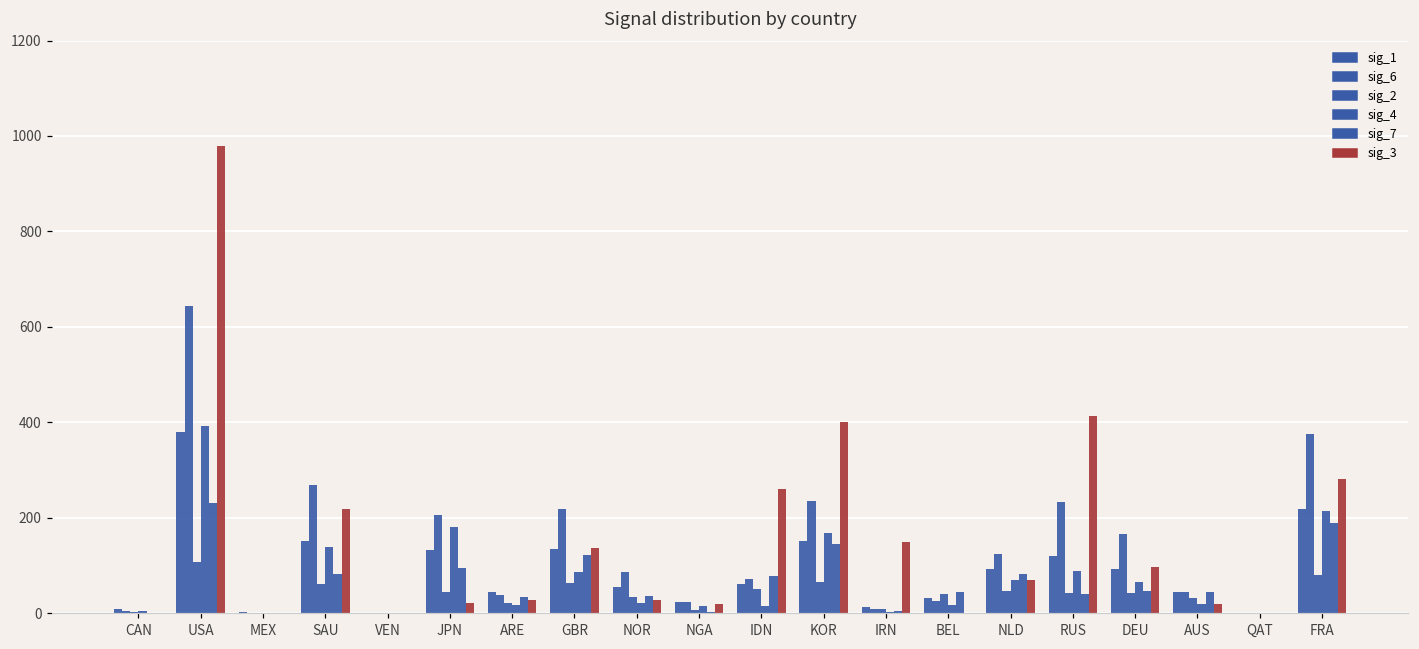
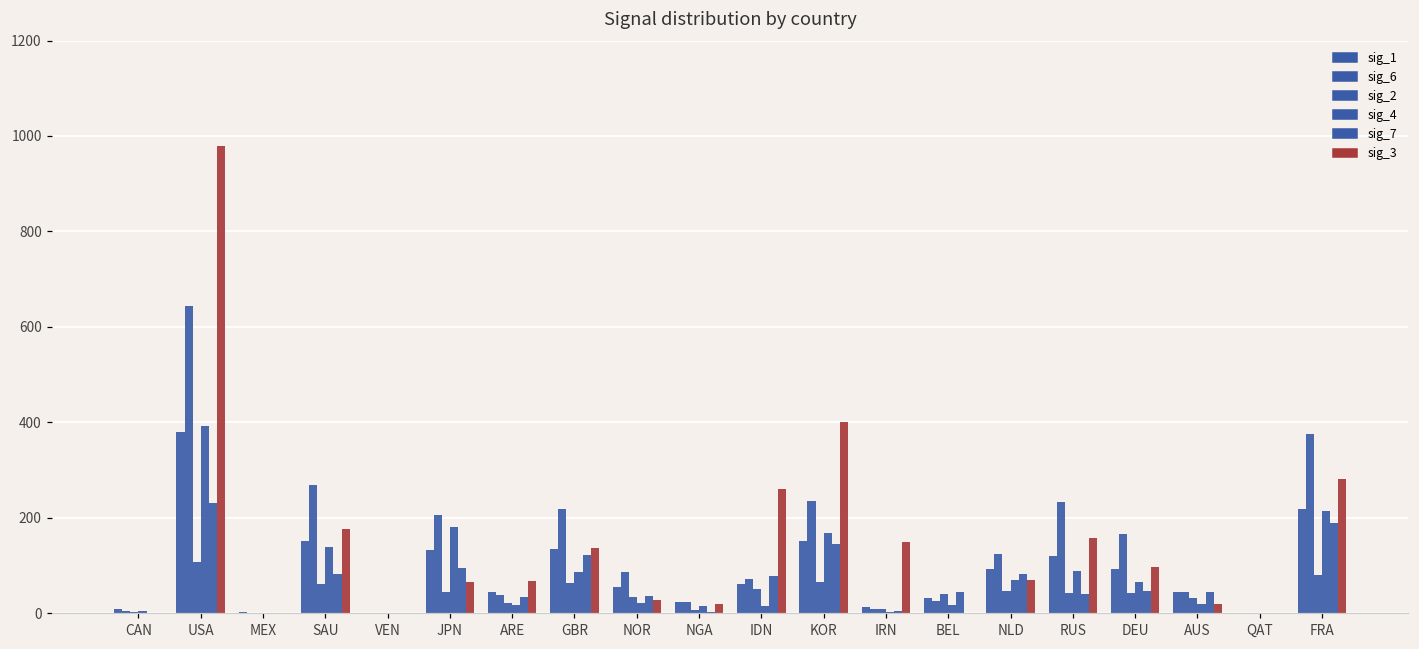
  {
    "sig_3": {
      "CAN": 0,
      "USA": 980,
      "MEX": 0,
-     "SAU": 220,
+     "SAU": 180,
      "VEN": 0,
-     "JPN": 20,
-     "ARE": 30,
+     "JPN": 60,
+     "ARE": 70,
      "GBR": 140,
      "NOR": 30,
      "NGA": 20,
      "IDN": 260,
      "KOR": 400,
      "IRN": 150,
      "BEL": 0,
      "NLD": 70,
-     "RUS": 410,
+     "RUS": 160,
      "DEU": 100,
      "AUS": 20,
      "QAT": 0,
      "FRA": 280
    }
  }
